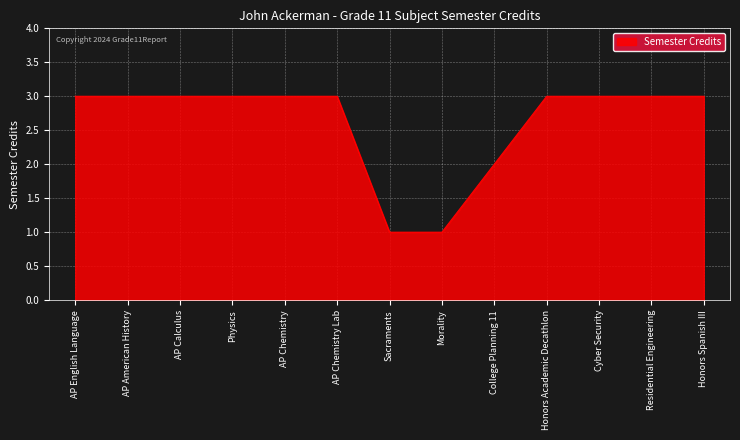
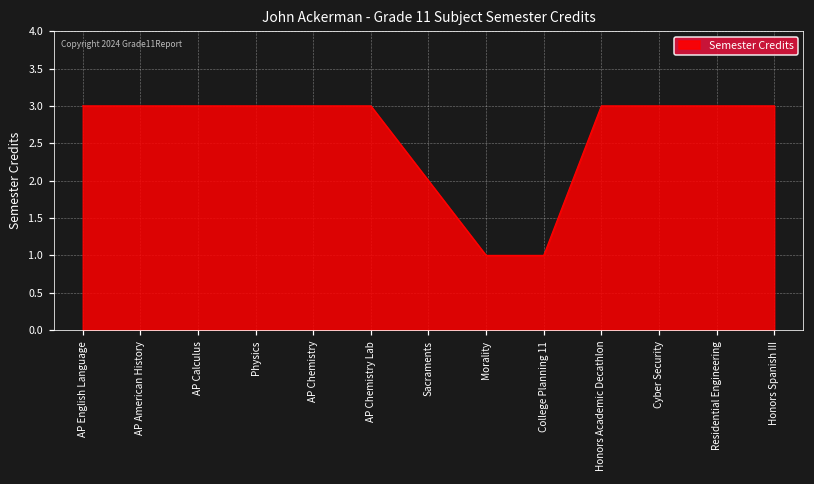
  {
    "AP English Language": 3,
    "AP American History": 3,
    "AP Calculus": 3,
    "Physics": 3,
    "AP Chemistry": 3,
    "AP Chemistry Lab": 3,
-   "Sacraments": 1,
+   "Sacraments": 2,
    "Morality": 1,
-   "College Planning 11": 2,
+   "College Planning 11": 1,
    "Honors Academic Decathlon": 3,
    "Cyber Security": 3,
    "Residential Engineering": 3,
    "Honors Spanish III": 3
  }
